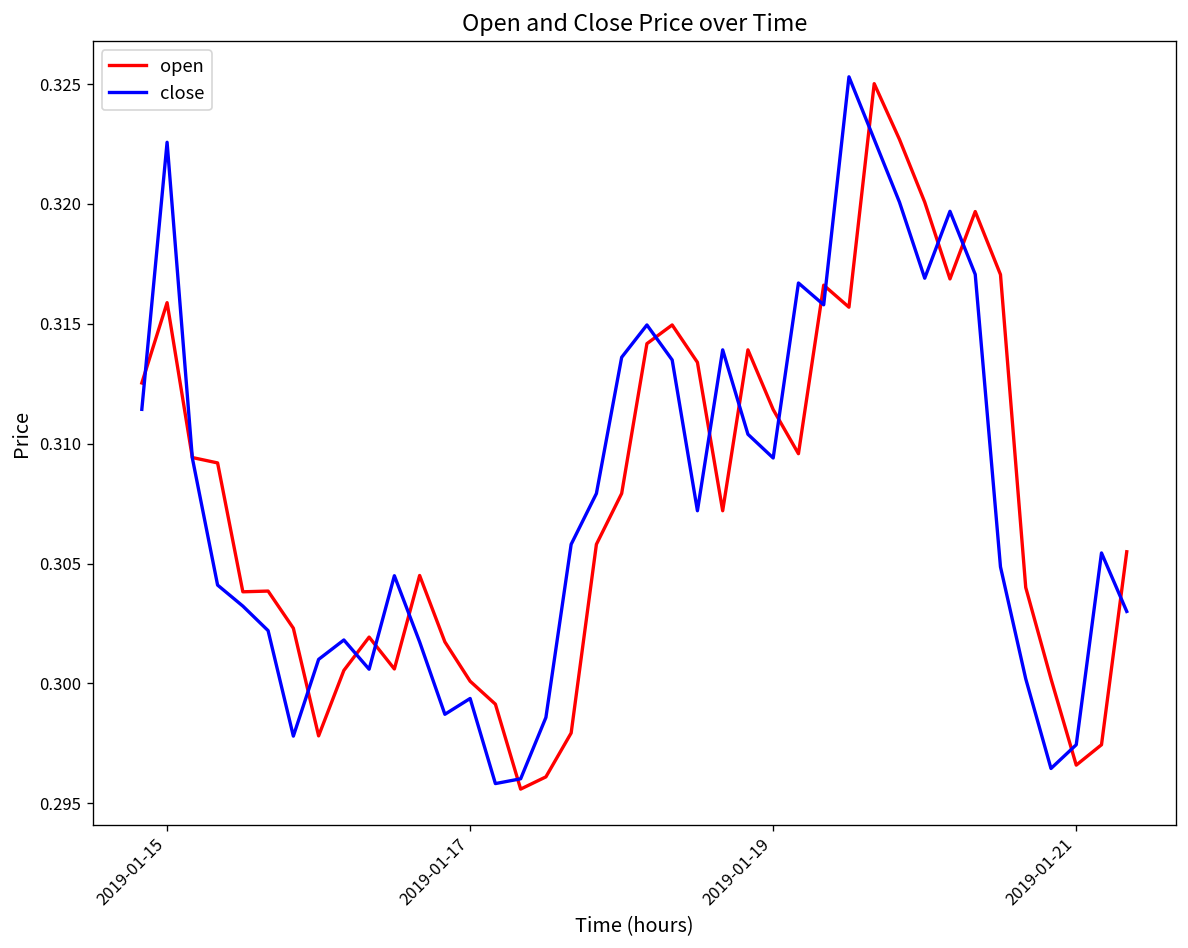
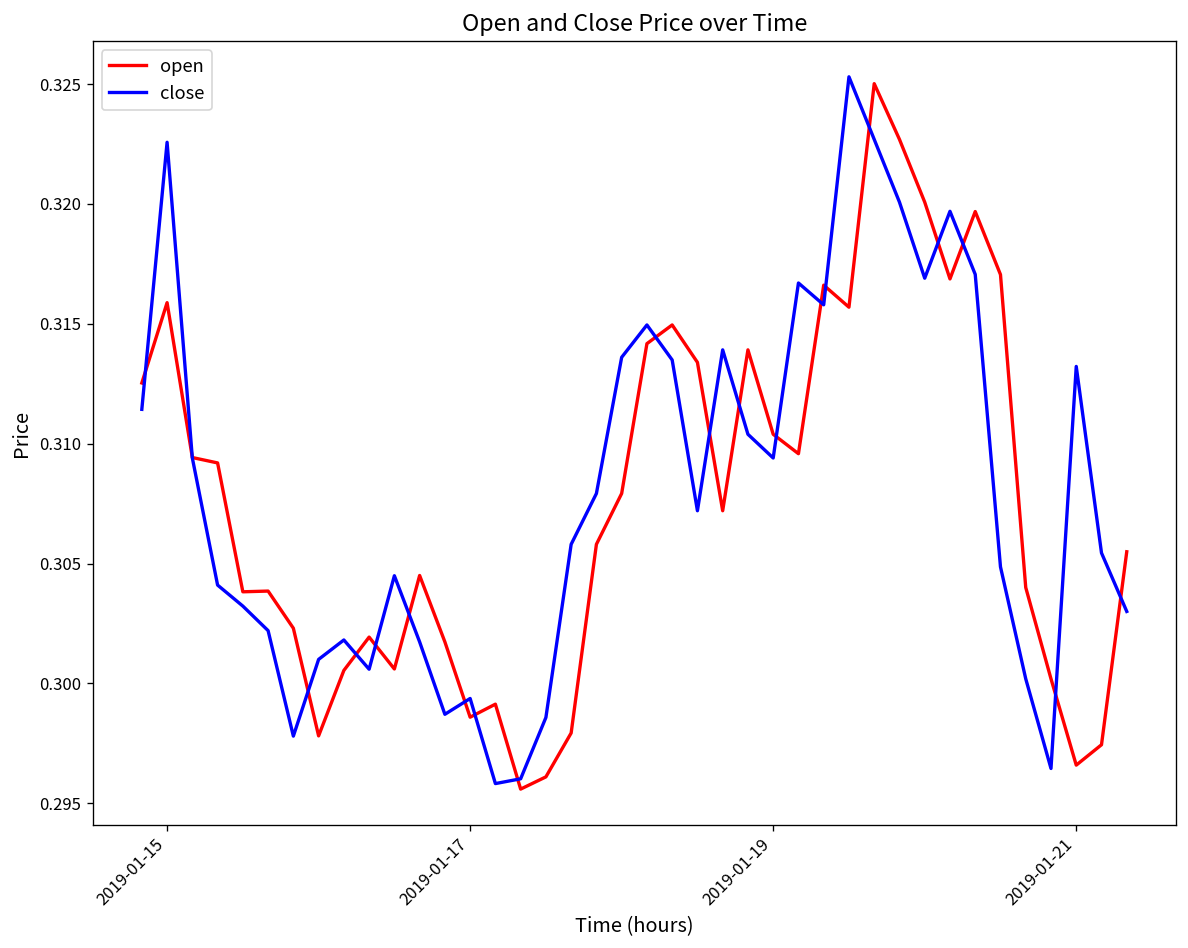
  {
    "open": {
      "2019-01-15": 0.3159,
-     "2019-01-17": 0.3001,
-     "2019-01-19": 0.3114,
+     "2019-01-17": 0.2986,
+     "2019-01-19": 0.3104,
      "2019-01-21": 0.2966
    },
    "close": {
      "2019-01-15": 0.3226,
      "2019-01-17": 0.2994,
      "2019-01-19": 0.3094,
-     "2019-01-21": 0.2974
+     "2019-01-21": 0.3132
    }
  }
